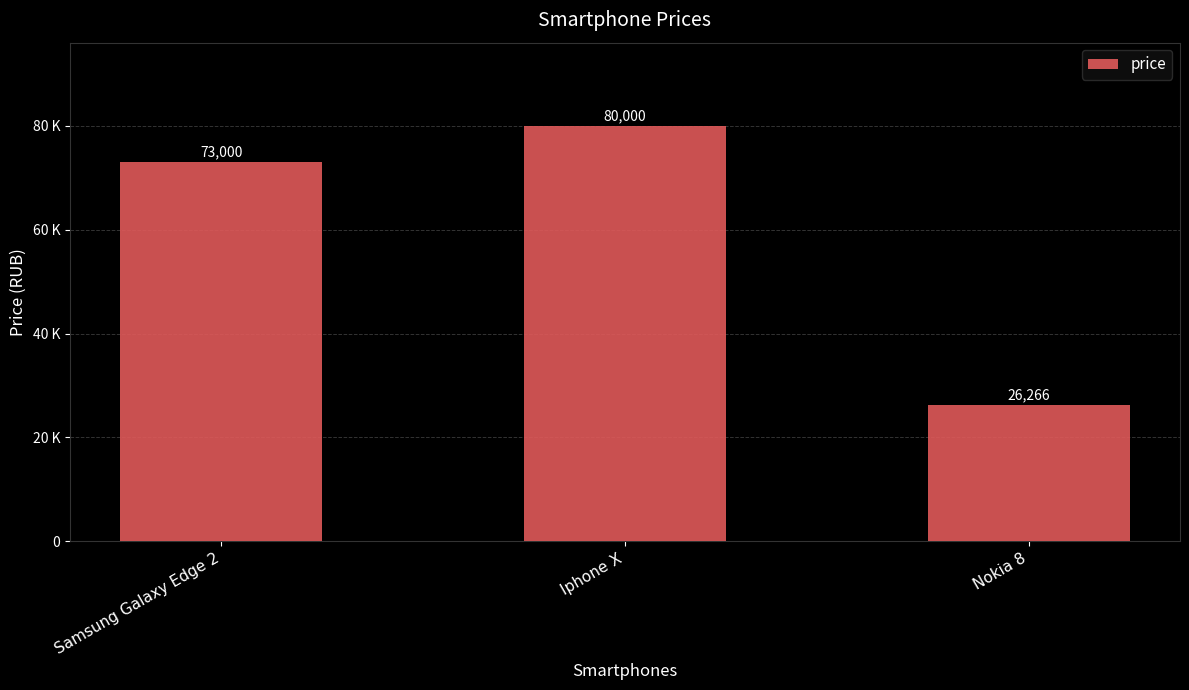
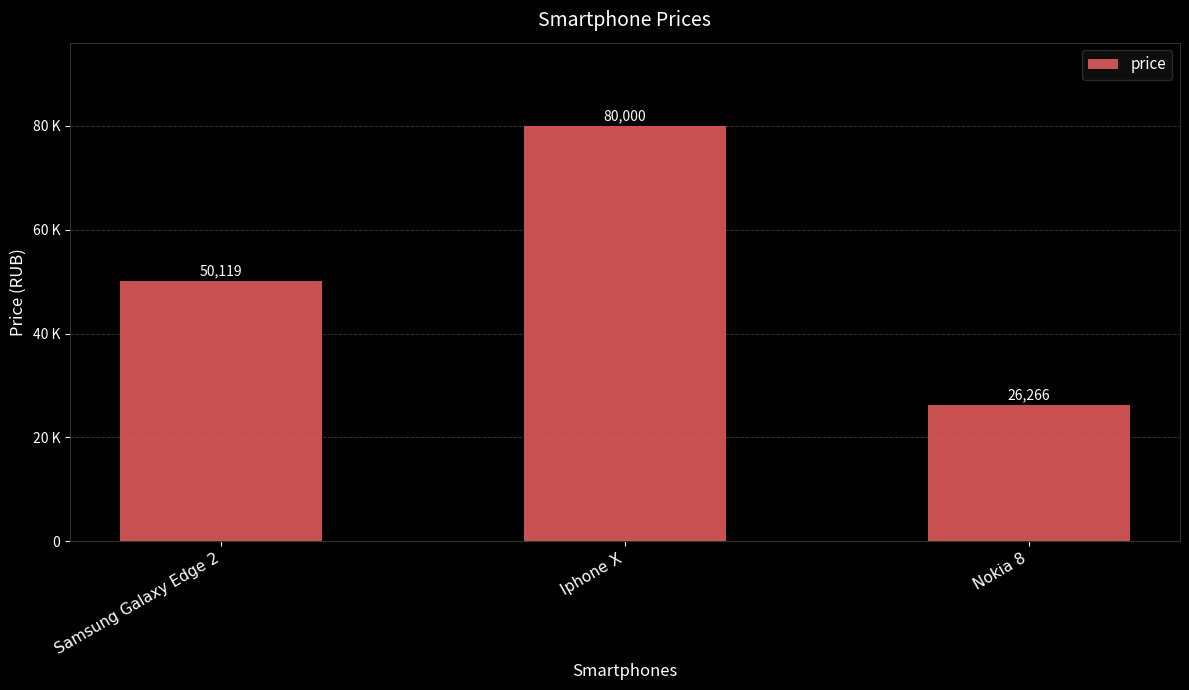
  {
-   "Samsung Galaxy Edge 2": "73,000",
+   "Samsung Galaxy Edge 2": "50,119",
    "Iphone X": "80,000",
    "Nokia 8": "26,266"
  }
